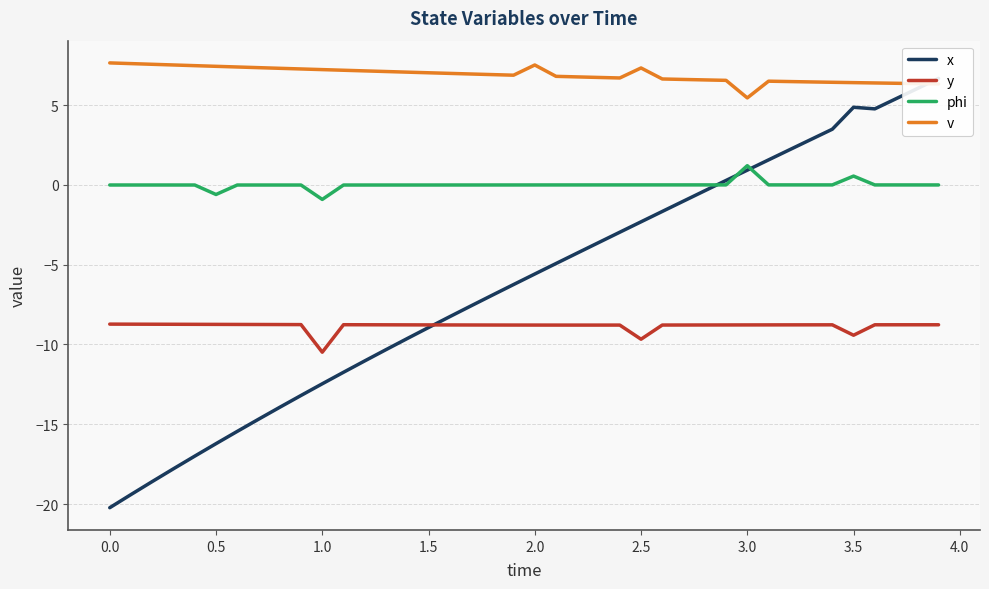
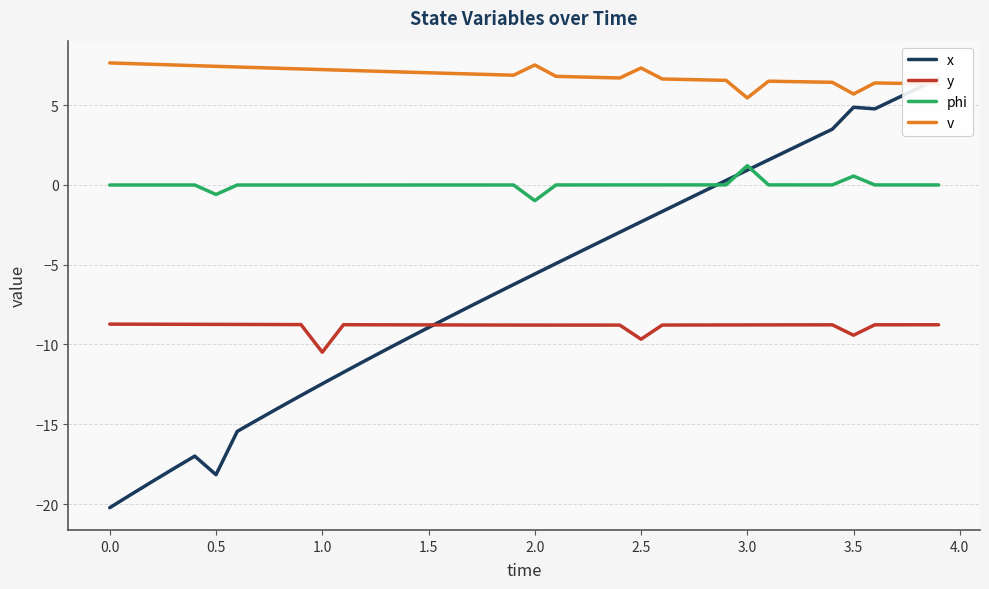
  {
    "x": {
      "0.0": -20.2,
-     "0.5": -16.2,
+     "0.5": -18.2,
      "1.0": -12.5,
      "1.5": -8.9,
      "2.0": -5.6,
      "2.5": -2.3,
      "3.0": 0.9,
      "3.5": 4.9
    },
    "y": {
      "0.0": -8.7,
      "0.5": -8.7,
      "1.0": -10.5,
      "1.5": -8.8,
      "2.0": -8.8,
      "2.5": -9.7,
      "3.0": -8.8,
      "3.5": -9.4
    },
    "phi": {
      "0.0": 0.0,
      "0.5": -0.6,
-     "1.0": -0.9,
+     "1.0": 0.0,
      "1.5": 0.0,
-     "2.0": 0.0,
+     "2.0": -1.0,
      "2.5": 0.0,
      "3.0": 1.2,
      "3.5": 0.6
    },
    "v": {
      "0.0": 7.6,
      "0.5": 7.4,
      "1.0": 7.2,
      "1.5": 7.0,
      "2.0": 7.5,
      "2.5": 7.3,
      "3.0": 5.5,
-     "3.5": 6.4
+     "3.5": 5.7
    }
  }
